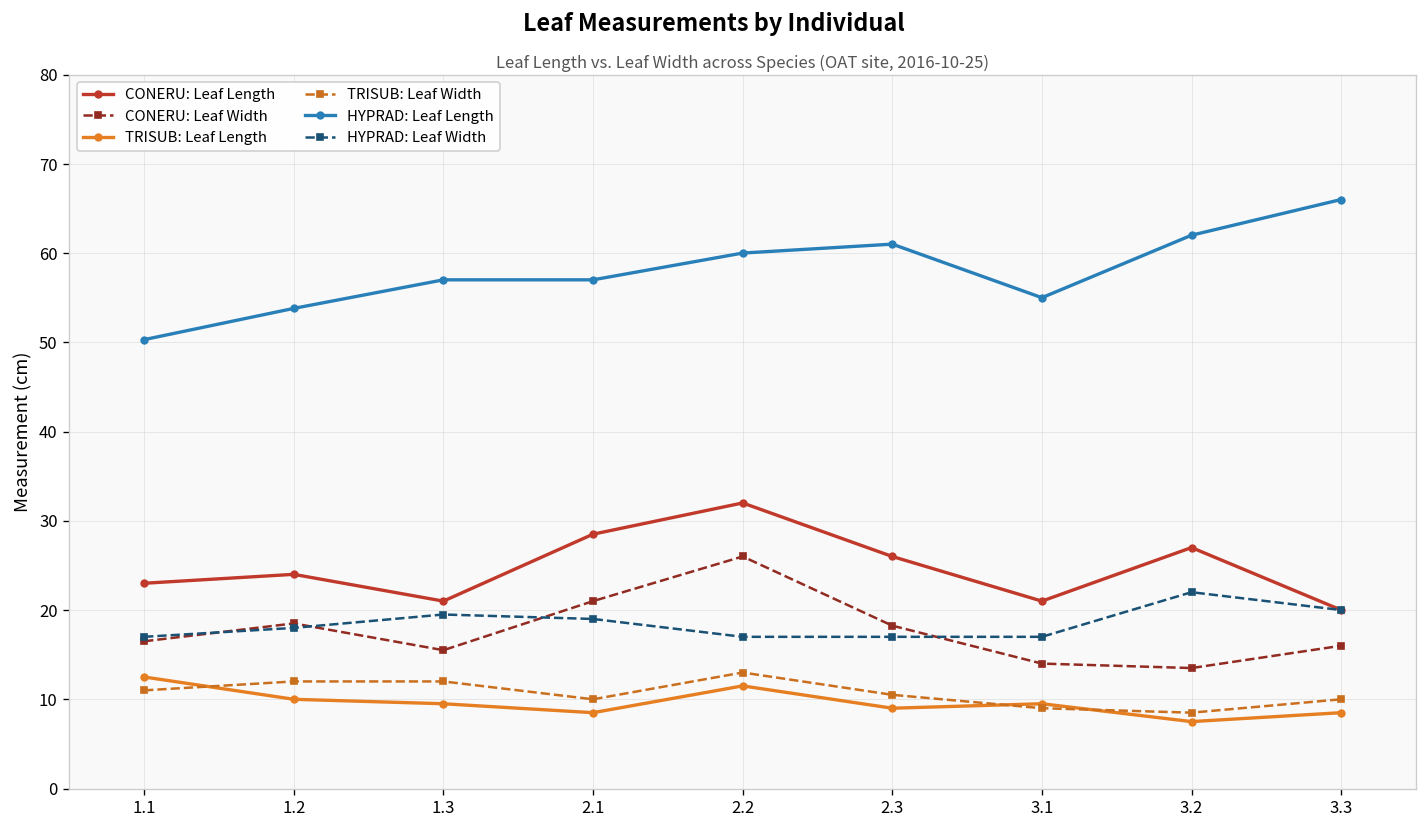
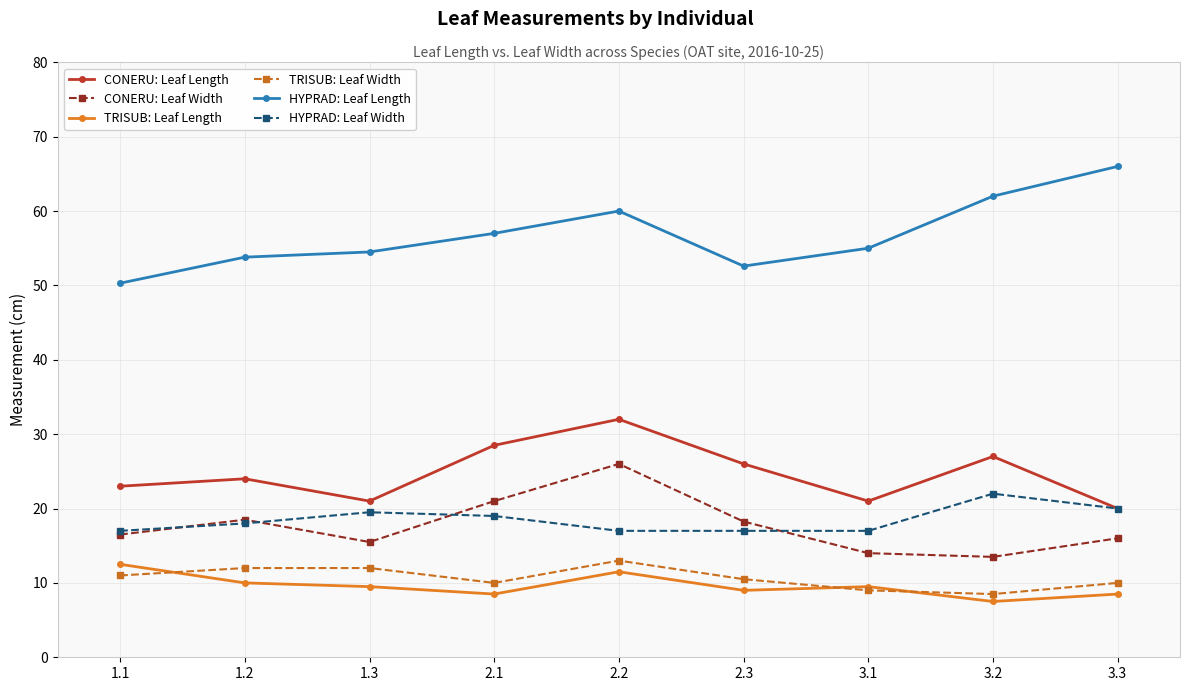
  {
    "HYPRAD: Leaf Length": {
      "1.1": 50,
      "1.2": 54,
-     "1.3": 57,
+     "1.3": 55,
      "2.1": 57,
      "2.2": 60,
-     "2.3": 61,
+     "2.3": 53,
      "3.1": 55,
      "3.2": 62,
      "3.3": 66
    },
    "HYPRAD: Leaf Width": {
      "1.1": 17,
      "1.2": 18,
      "1.3": 20,
      "2.1": 19,
      "2.2": 17,
      "2.3": 17,
      "3.1": 17,
      "3.2": 22
    }
  }
